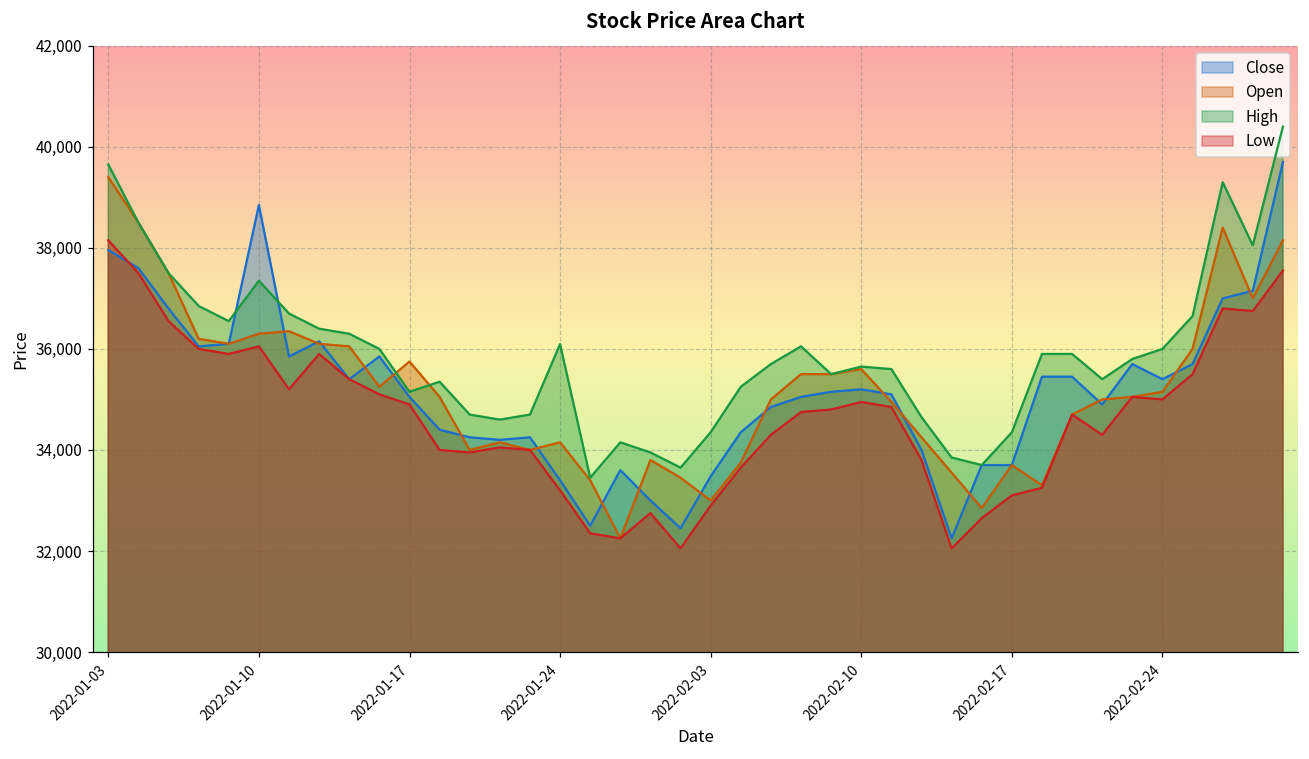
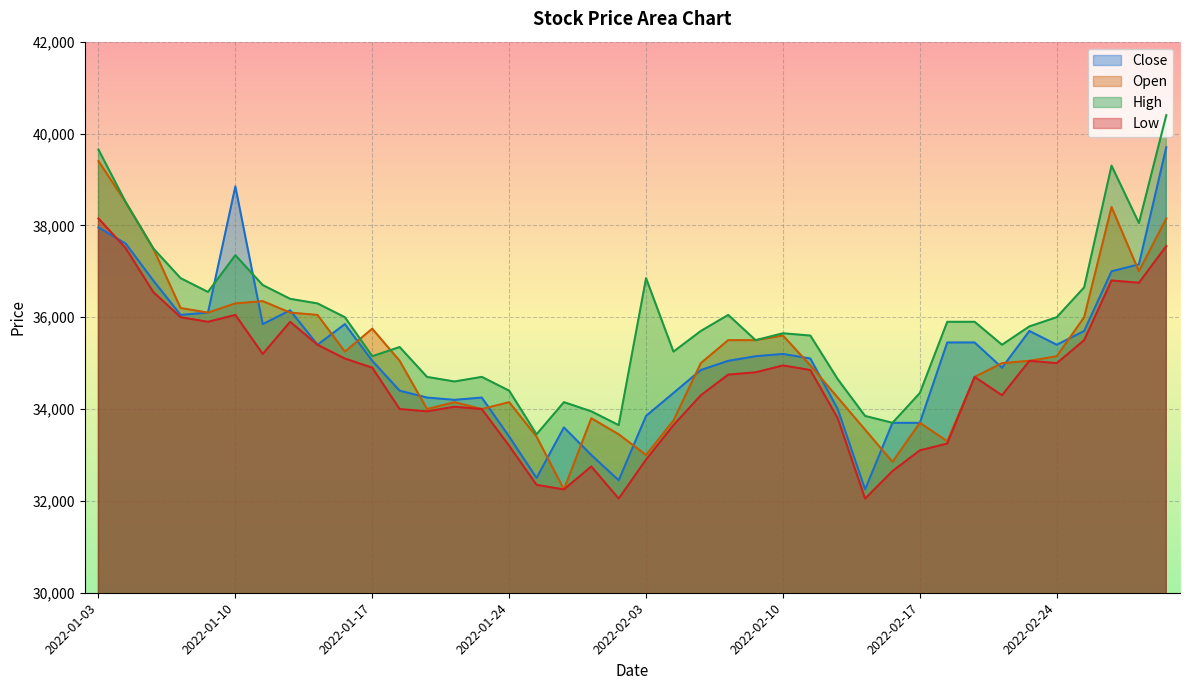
  {
    "Close": {
      "2022-01-03": "38,000",
      "2022-01-10": "38,800",
      "2022-01-17": "35,100",
      "2022-01-24": "33,400",
-     "2022-02-03": "33,500",
+     "2022-02-03": "33,900",
      "2022-02-10": "35,200",
      "2022-02-24": "35,400"
    },
    "High": {
      "2022-01-03": "39,700",
      "2022-01-10": "37,400",
      "2022-01-17": "35,200",
-     "2022-01-24": "36,100",
-     "2022-02-03": "34,400",
+     "2022-01-24": "34,400",
+     "2022-02-03": "36,900",
      "2022-02-17": "34,400",
      "2022-02-24": "36,000"
    }
  }
